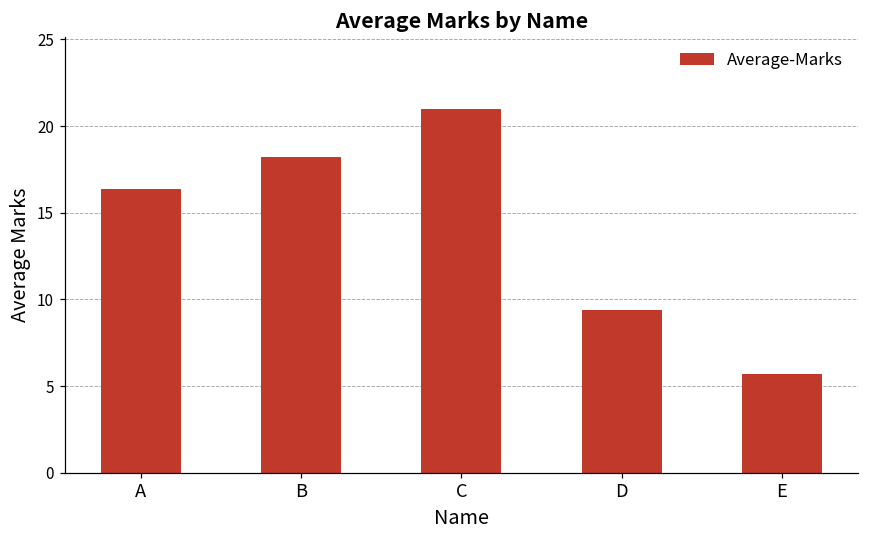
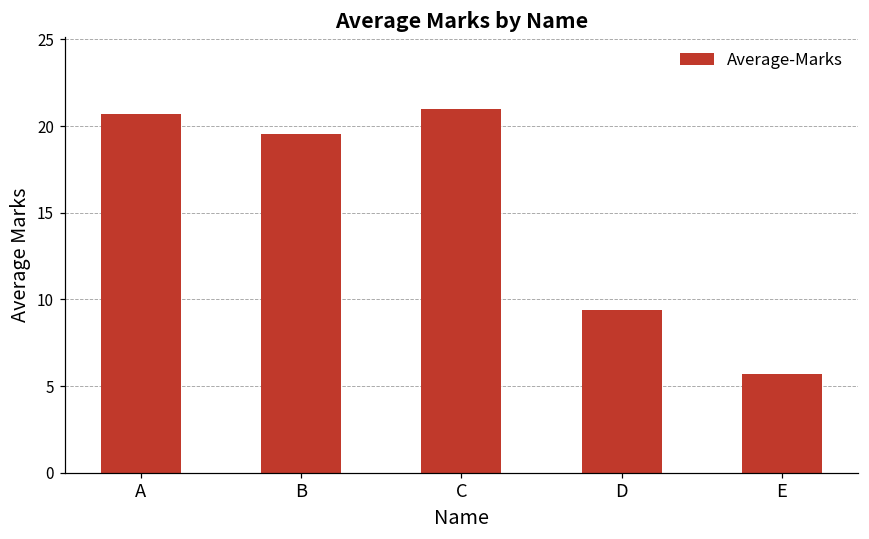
  {
-   "A": 16.4,
-   "B": 18.2,
+   "A": 20.7,
+   "B": 19.6,
    "C": 21.0,
    "D": 9.4,
    "E": 5.7
  }
